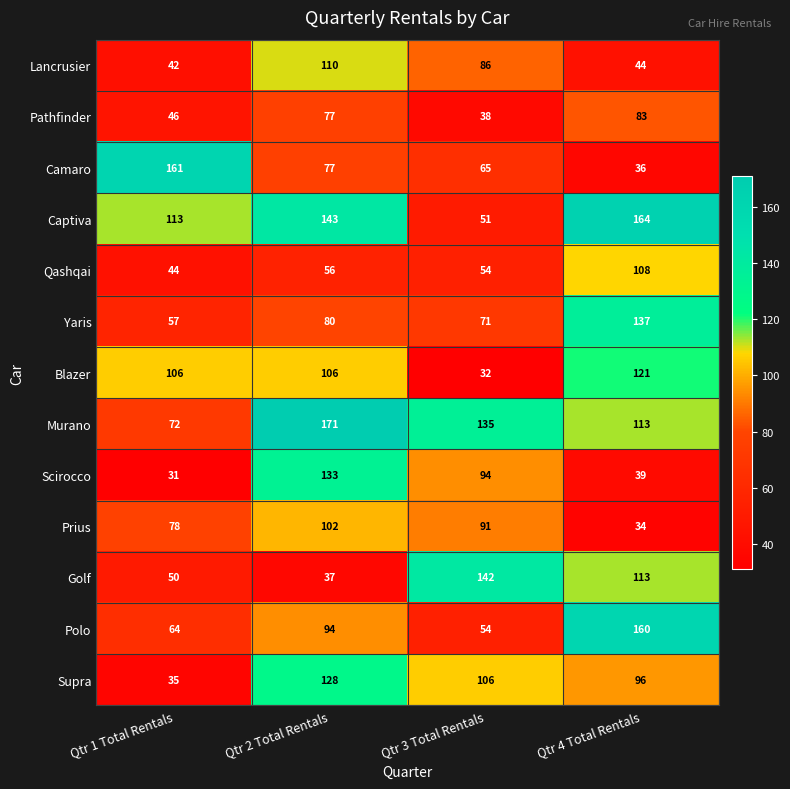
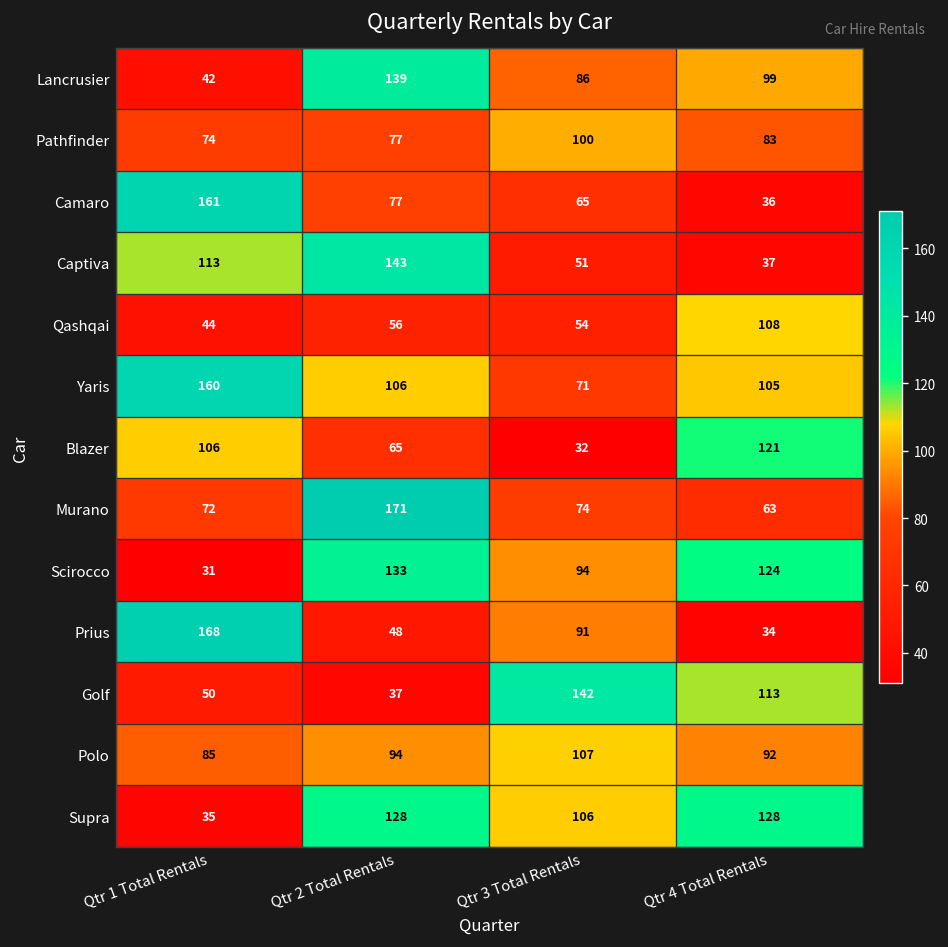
  {
    "Lancrusier": {
      "Qtr 1 Total Rentals": 42,
-     "Qtr 2 Total Rentals": 110,
+     "Qtr 2 Total Rentals": 139,
      "Qtr 3 Total Rentals": 86,
-     "Qtr 4 Total Rentals": 44
+     "Qtr 4 Total Rentals": 99
    },
    "Pathfinder": {
-     "Qtr 1 Total Rentals": 46,
+     "Qtr 1 Total Rentals": 74,
      "Qtr 2 Total Rentals": 77,
-     "Qtr 3 Total Rentals": 38,
+     "Qtr 3 Total Rentals": 100,
      "Qtr 4 Total Rentals": 83
    },
    "Camaro": {
      "Qtr 1 Total Rentals": 161,
      "Qtr 2 Total Rentals": 77,
      "Qtr 3 Total Rentals": 65,
      "Qtr 4 Total Rentals": 36
    },
    "Captiva": {
      "Qtr 1 Total Rentals": 113,
      "Qtr 2 Total Rentals": 143,
      "Qtr 3 Total Rentals": 51,
-     "Qtr 4 Total Rentals": 164
+     "Qtr 4 Total Rentals": 37
    },
    "Qashqai": {
      "Qtr 1 Total Rentals": 44,
      "Qtr 2 Total Rentals": 56,
      "Qtr 3 Total Rentals": 54,
      "Qtr 4 Total Rentals": 108
    },
    "Yaris": {
-     "Qtr 1 Total Rentals": 57,
-     "Qtr 2 Total Rentals": 80,
+     "Qtr 1 Total Rentals": 160,
+     "Qtr 2 Total Rentals": 106,
      "Qtr 3 Total Rentals": 71,
-     "Qtr 4 Total Rentals": 137
+     "Qtr 4 Total Rentals": 105
    },
    "Blazer": {
      "Qtr 1 Total Rentals": 106,
-     "Qtr 2 Total Rentals": 106,
+     "Qtr 2 Total Rentals": 65,
      "Qtr 3 Total Rentals": 32,
      "Qtr 4 Total Rentals": 121
    },
    "Murano": {
      "Qtr 1 Total Rentals": 72,
      "Qtr 2 Total Rentals": 171,
-     "Qtr 3 Total Rentals": 135,
-     "Qtr 4 Total Rentals": 113
+     "Qtr 3 Total Rentals": 74,
+     "Qtr 4 Total Rentals": 63
    },
    "Scirocco": {
      "Qtr 1 Total Rentals": 31,
      "Qtr 2 Total Rentals": 133,
      "Qtr 3 Total Rentals": 94,
-     "Qtr 4 Total Rentals": 39
+     "Qtr 4 Total Rentals": 124
    },
    "Prius": {
-     "Qtr 1 Total Rentals": 78,
-     "Qtr 2 Total Rentals": 102,
+     "Qtr 1 Total Rentals": 168,
+     "Qtr 2 Total Rentals": 48,
      "Qtr 3 Total Rentals": 91,
      "Qtr 4 Total Rentals": 34
    },
    "Golf": {
      "Qtr 1 Total Rentals": 50,
      "Qtr 2 Total Rentals": 37,
      "Qtr 3 Total Rentals": 142,
      "Qtr 4 Total Rentals": 113
    },
    "Polo": {
-     "Qtr 1 Total Rentals": 64,
+     "Qtr 1 Total Rentals": 85,
      "Qtr 2 Total Rentals": 94,
-     "Qtr 3 Total Rentals": 54,
-     "Qtr 4 Total Rentals": 160
+     "Qtr 3 Total Rentals": 107,
+     "Qtr 4 Total Rentals": 92
    },
    "Supra": {
      "Qtr 1 Total Rentals": 35,
      "Qtr 2 Total Rentals": 128,
      "Qtr 3 Total Rentals": 106,
-     "Qtr 4 Total Rentals": 96
+     "Qtr 4 Total Rentals": 128
    }
  }
